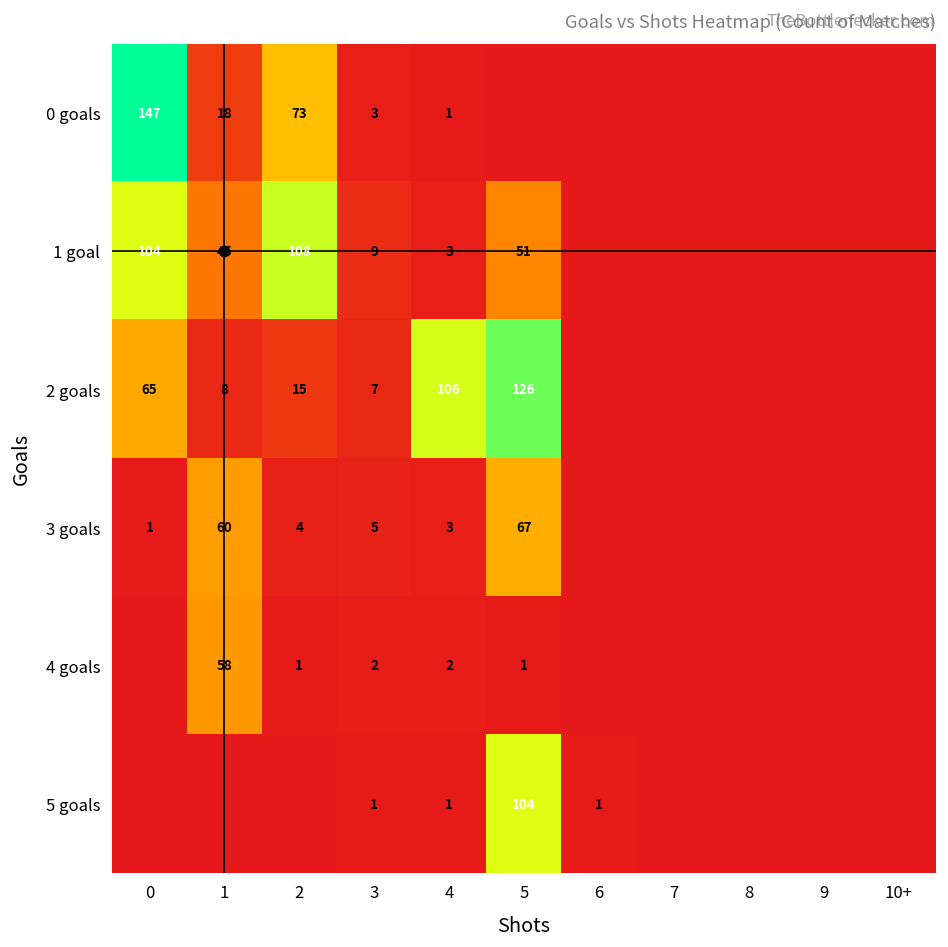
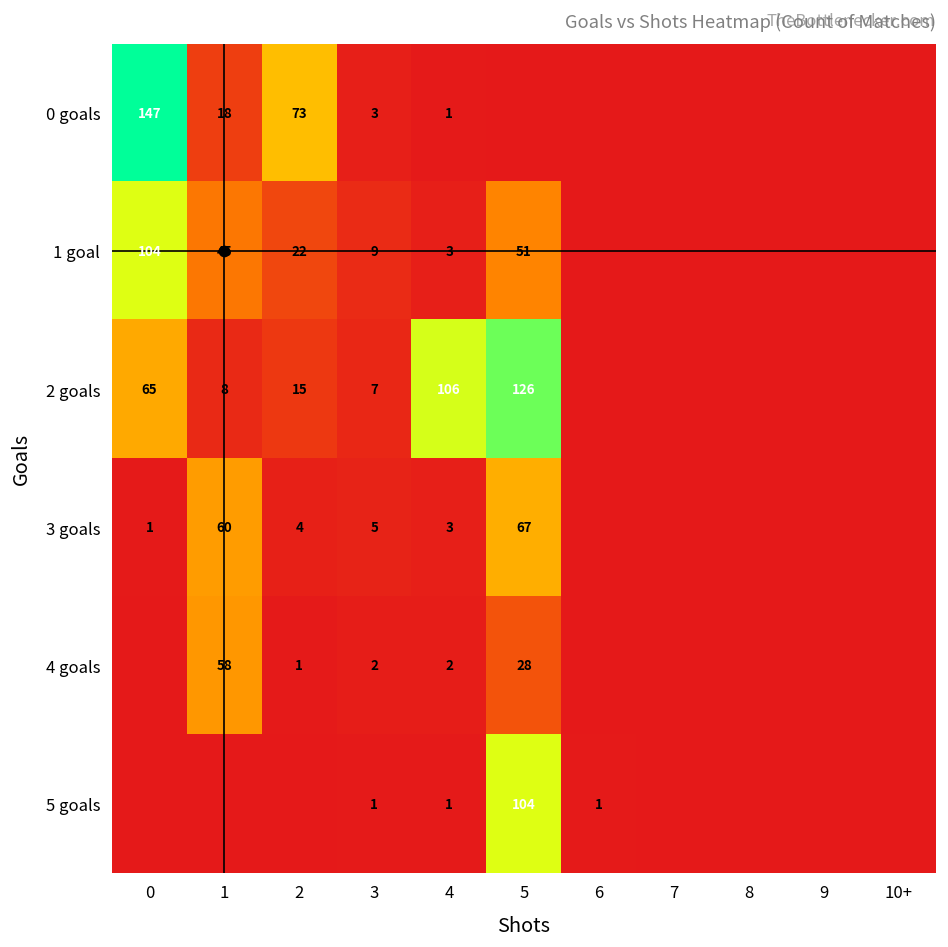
  {
    "0 goals": {
      "0": 147,
      "1": 18,
      "2": 73,
      "3": 3,
      "4": 1
    },
    "1 goal": {
      "0": 104,
-     "2": 108,
+     "2": 22,
      "3": 9,
      "4": 3,
      "5": 51
    },
    "2 goals": {
      "0": 65,
      "1": 8,
      "2": 15,
      "3": 7,
      "4": 106,
      "5": 126
    },
    "3 goals": {
      "0": 1,
      "1": 60,
      "2": 4,
      "3": 5,
      "4": 3,
      "5": 67
    },
    "4 goals": {
      "1": 58,
      "2": 1,
      "3": 2,
      "4": 2,
-     "5": 1
+     "5": 28
    },
    "5 goals": {
      "3": 1,
      "4": 1,
      "5": 104,
      "6": 1
    }
  }
